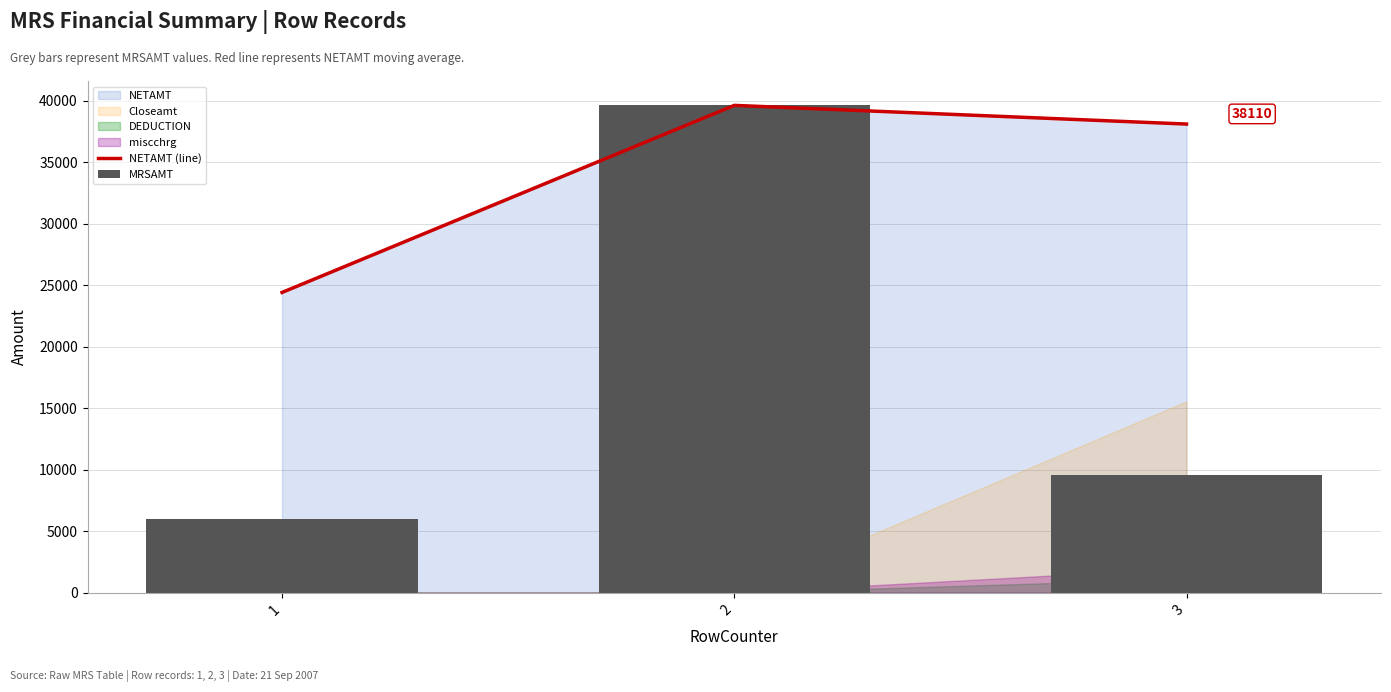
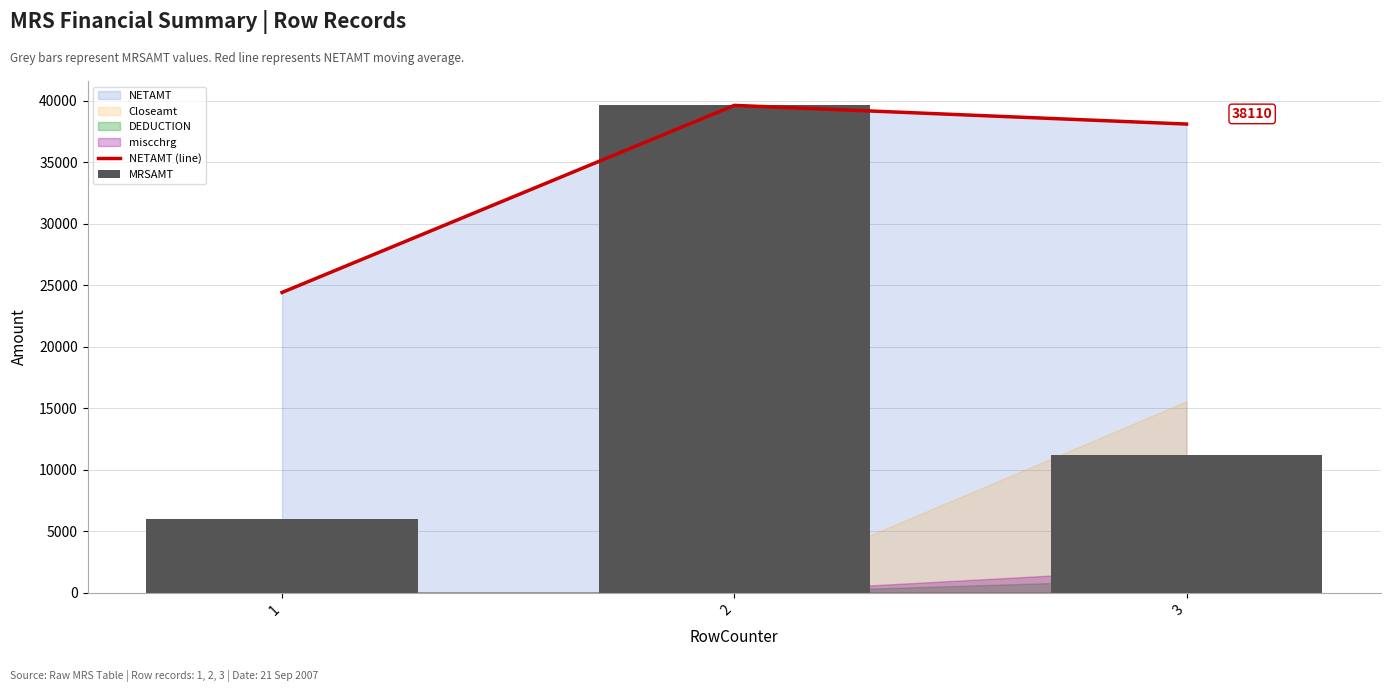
  {
    "NETAMT": {
      "1": 24400,
      "2": 39600,
      "3": 38100
    },
    "MRSAMT": {
      "1": 6000,
      "2": 39600,
-     "3": 9600
+     "3": 11200
    },
    "Closeamt": {
      "3": 15600
    },
    "DEDUCTION": {
      "3": 1100
    },
    "miscchrg": {
      "3": 2000
    }
  }
